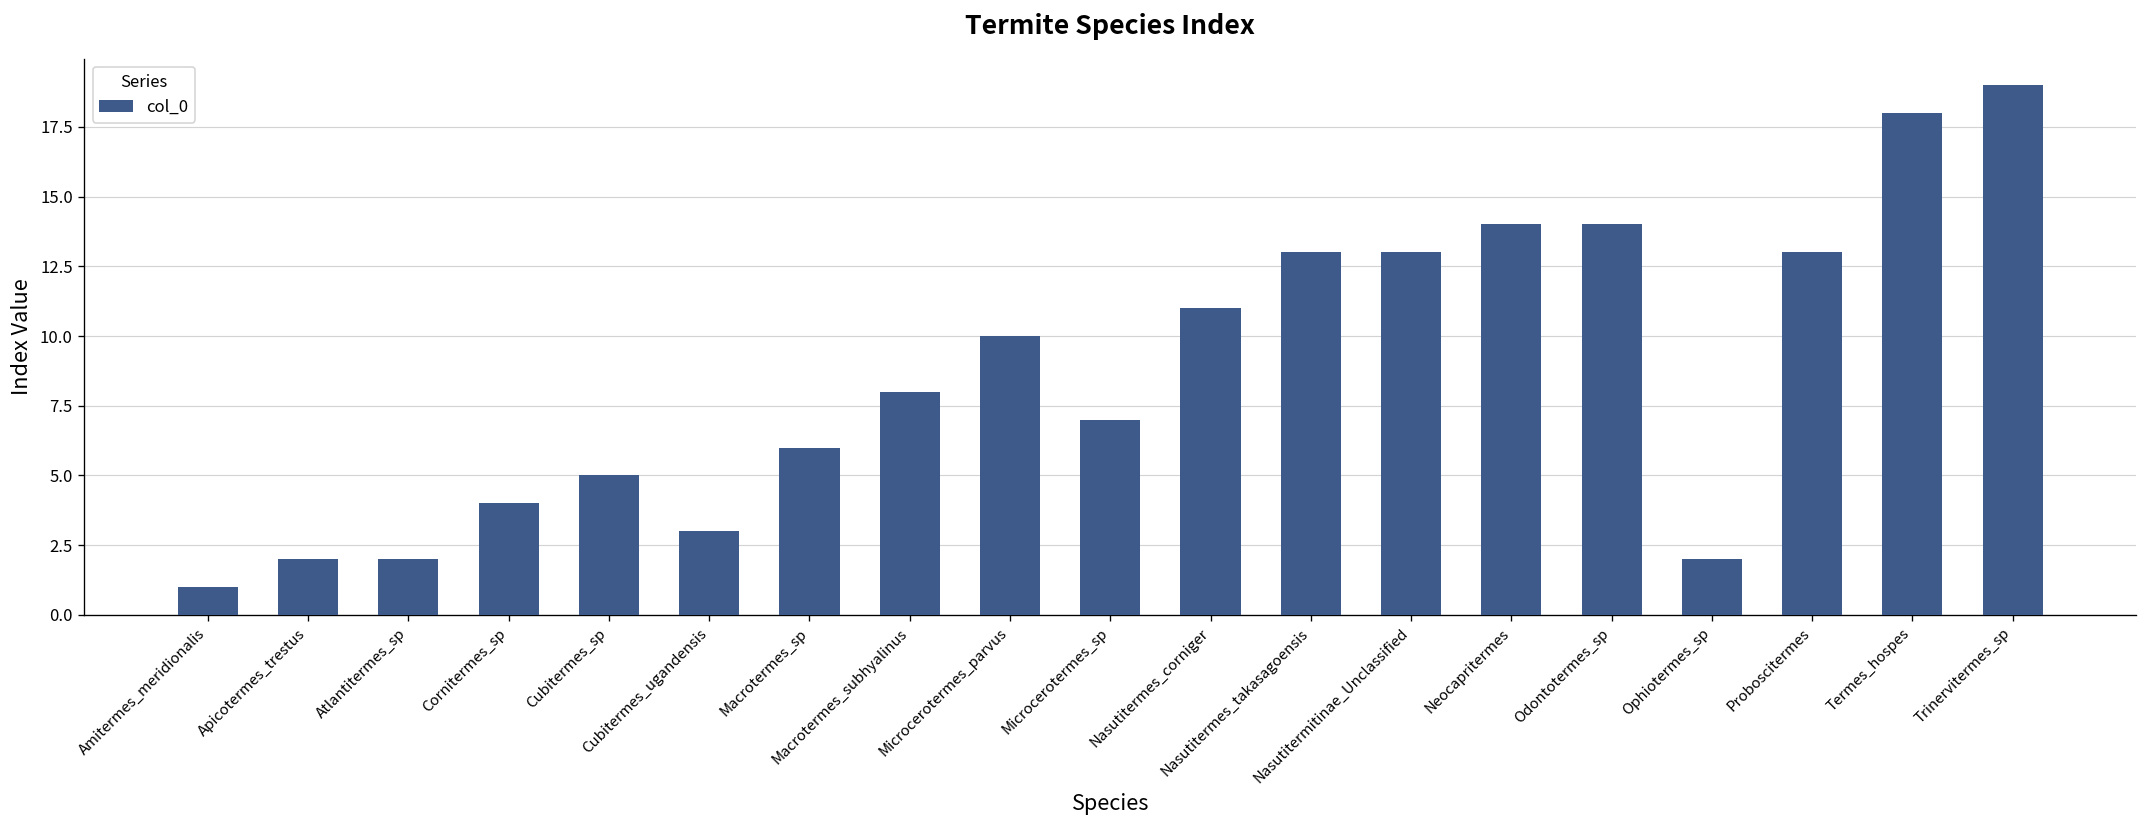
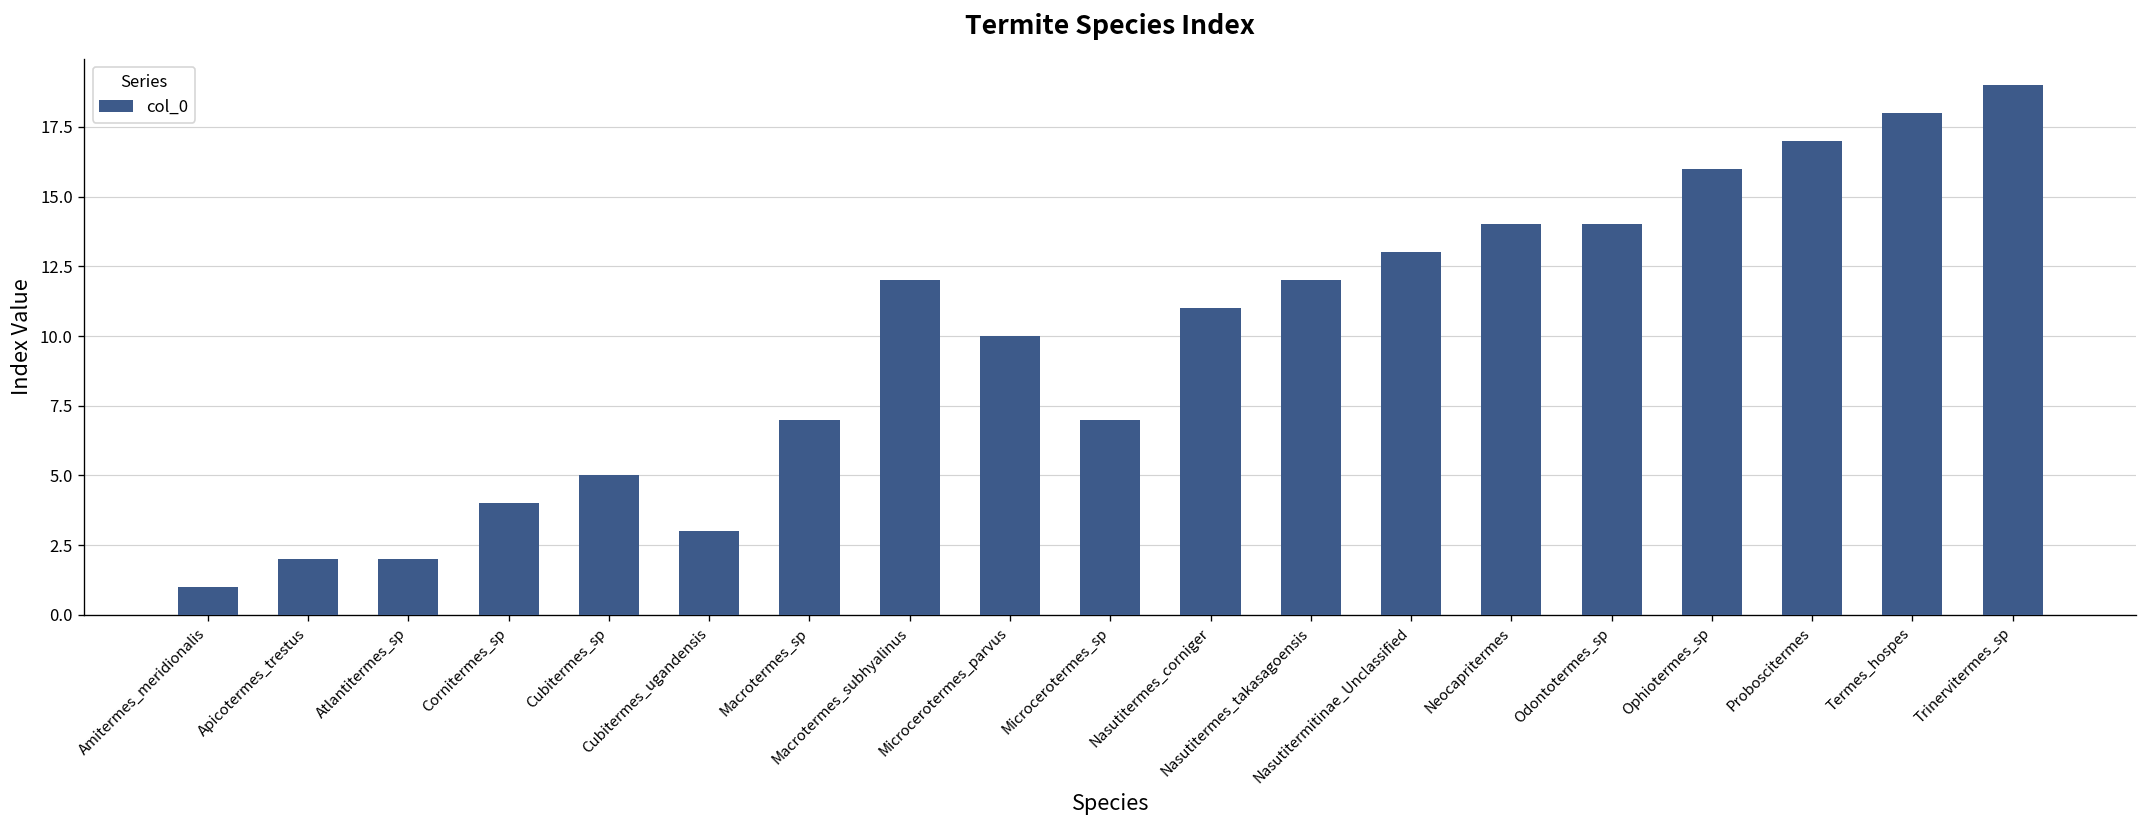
  {
    "Amitermes_meridionalis": 1,
    "Apicotermes_trestus": 2,
    "Atlantitermes_sp": 2,
    "Cornitermes_sp": 4,
    "Cubitermes_sp": 5,
    "Cubitermes_ugandensis": 3,
-   "Macrotermes_sp": 6,
-   "Macrotermes_subhyalinus": 8,
+   "Macrotermes_sp": 7,
+   "Macrotermes_subhyalinus": 12,
    "Microcerotermes_parvus": 10,
    "Microcerotermes_sp": 7,
    "Nasutitermes_corniger": 11,
-   "Nasutitermes_takasagoensis": 13,
+   "Nasutitermes_takasagoensis": 12,
    "Nasutitermitinae_Unclassified": 13,
    "Neocapritermes": 14,
    "Odontotermes_sp": 14,
-   "Ophiotermes_sp": 2,
-   "Proboscitermes": 13,
+   "Ophiotermes_sp": 16,
+   "Proboscitermes": 17,
    "Termes_hospes": 18,
    "Trinervitermes_sp": 19
  }
